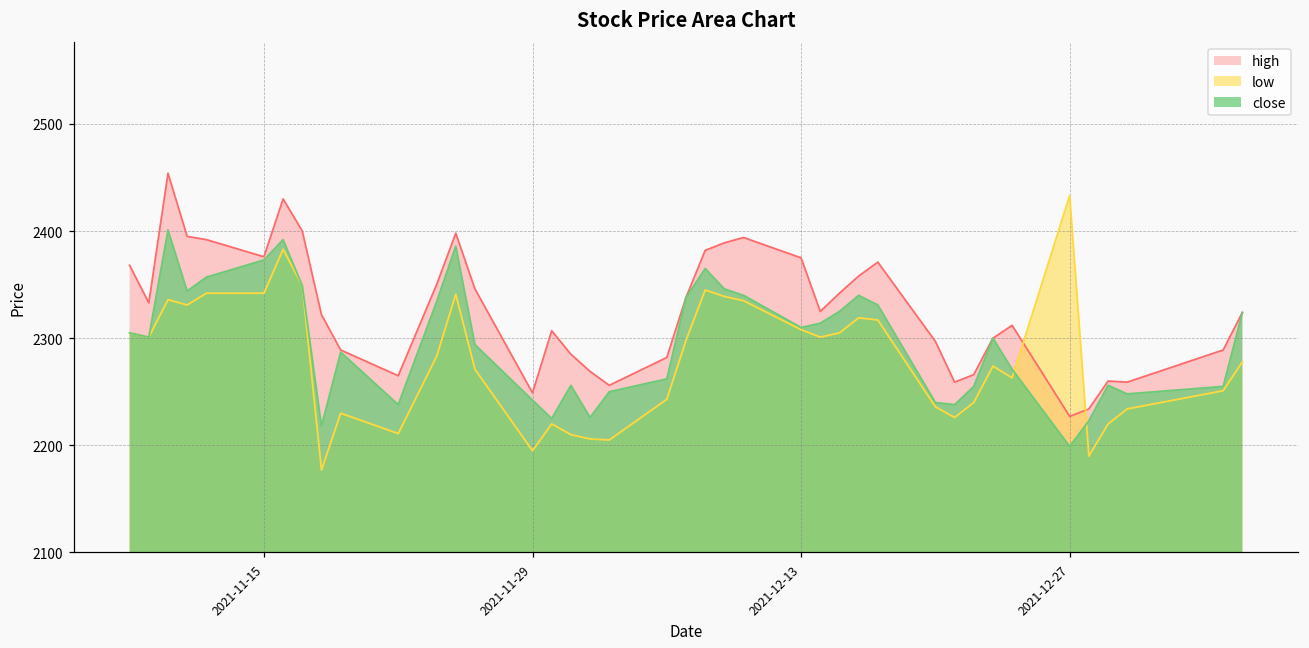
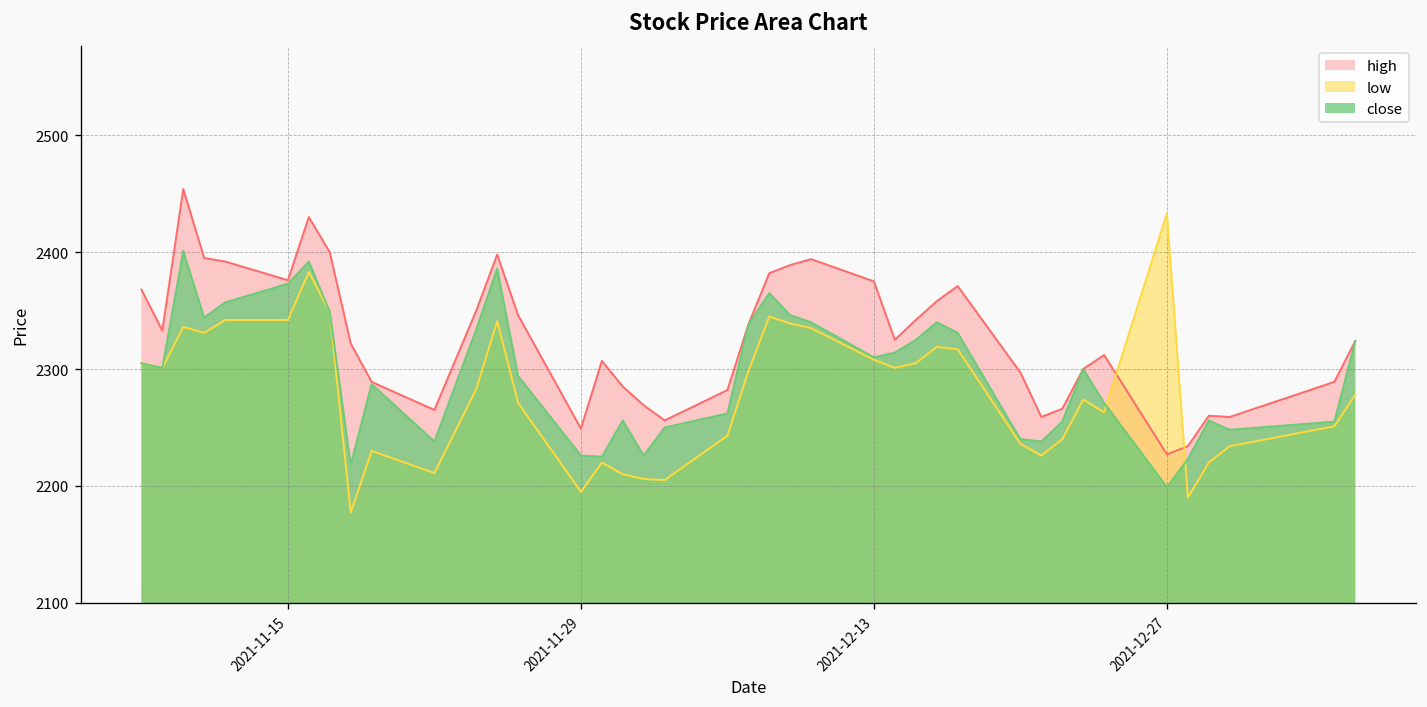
  {
    "high": {
      "2021-11-15": 2380,
      "2021-11-29": 2250,
      "2021-12-13": 2380,
      "2021-12-27": 2230
    },
    "low": {
      "2021-11-15": 2340,
      "2021-11-29": 2200,
      "2021-12-27": 2430
    },
    "close": {
      "2021-11-15": 2370,
-     "2021-11-29": 2240,
+     "2021-11-29": 2230,
      "2021-12-27": 2200
    }
  }
